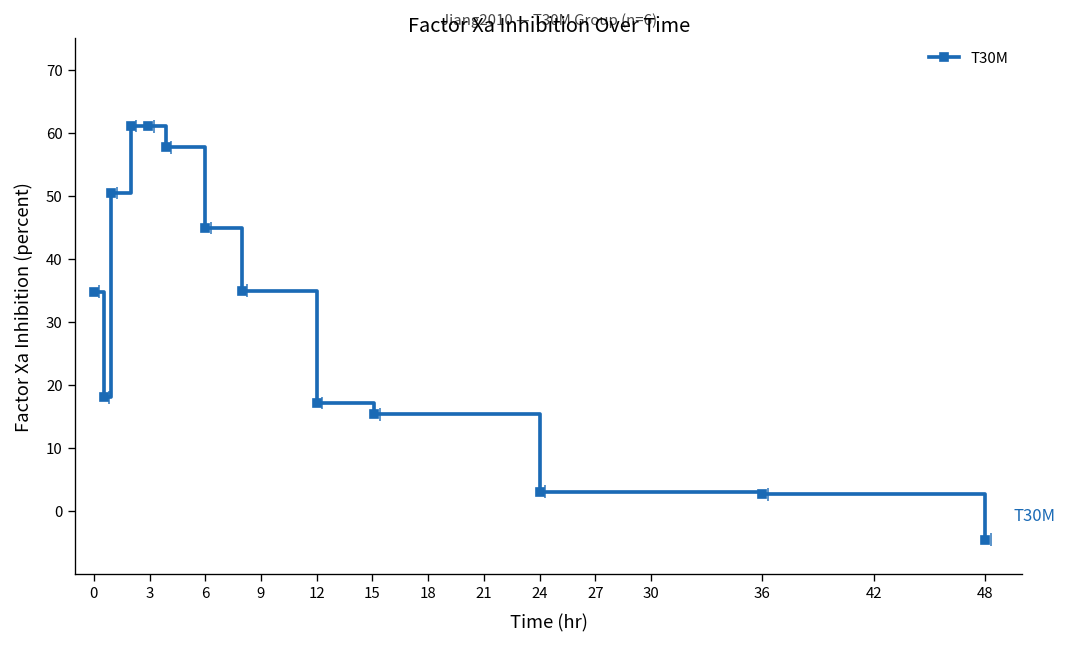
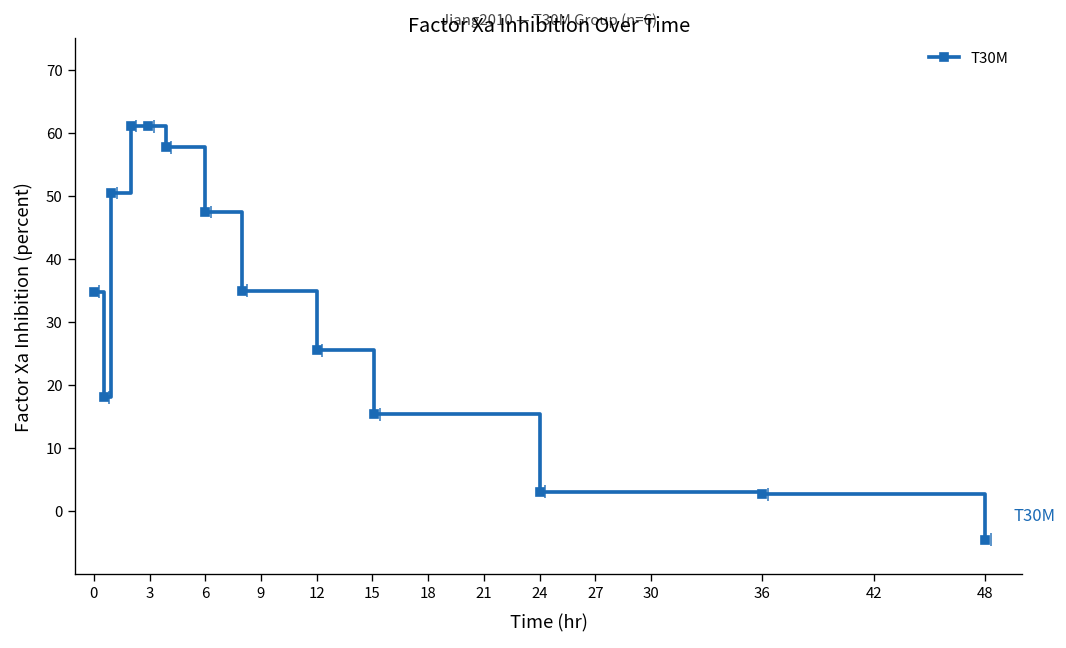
  {
    "0": 35,
-   "6": 45,
-   "12": 17,
+   "6": 47,
+   "12": 25,
    "24": 3,
    "36": 3,
    "48": -5
  }
